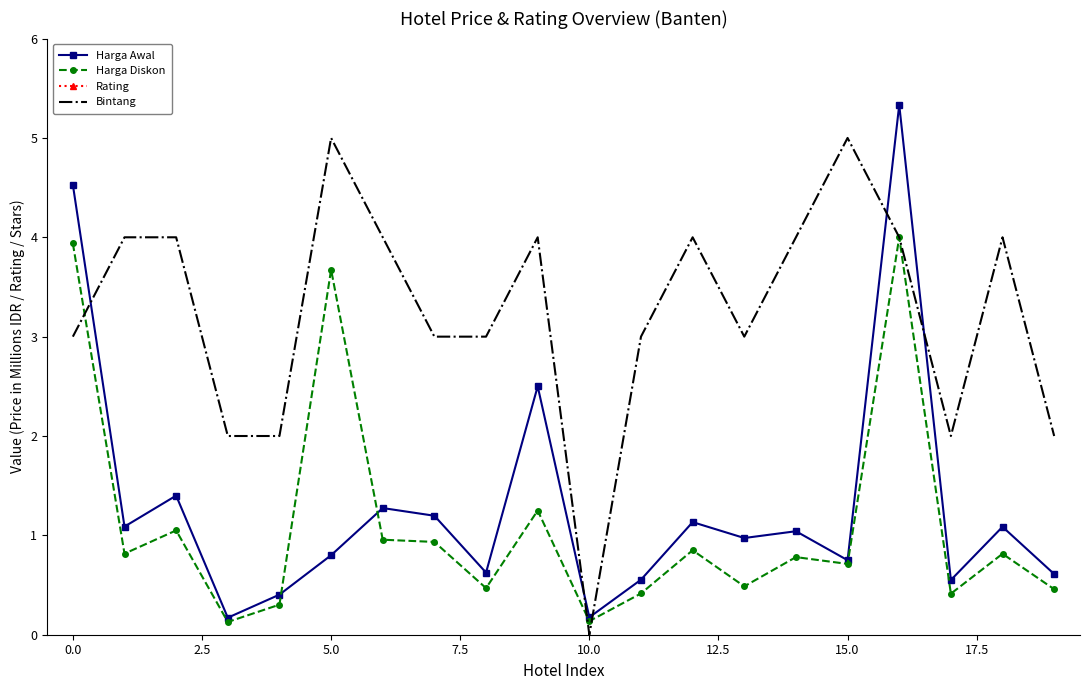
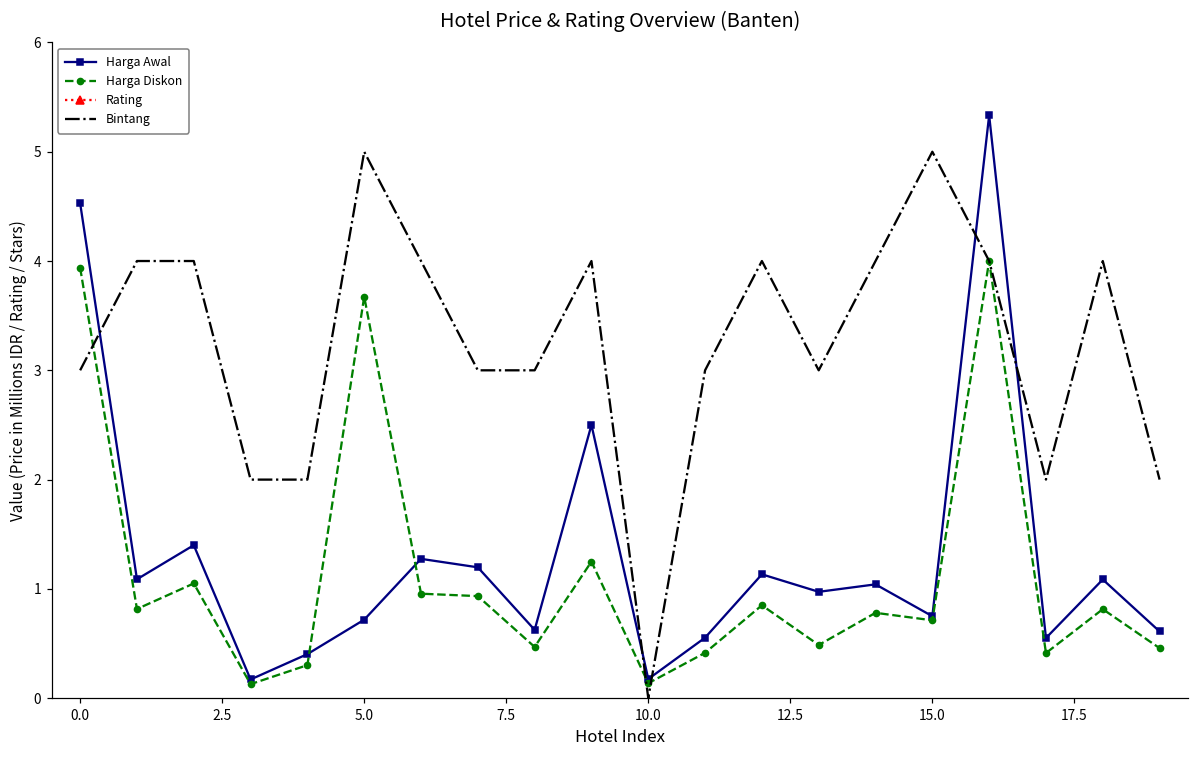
  {
    "Harga Awal": {
      "0.0": 4.5,
-     "5.0": 0.8,
+     "5.0": 0.7,
      "10.0": 0.2,
      "15.0": 0.8
    },
    "Harga Diskon": {
      "0.0": 3.9,
      "5.0": 3.7,
      "10.0": 0.1,
      "15.0": 0.7
    },
    "Bintang": {
      "0.0": 3.0,
      "5.0": 5.0,
      "10.0": 0.0,
      "15.0": 5.0
    }
  }
